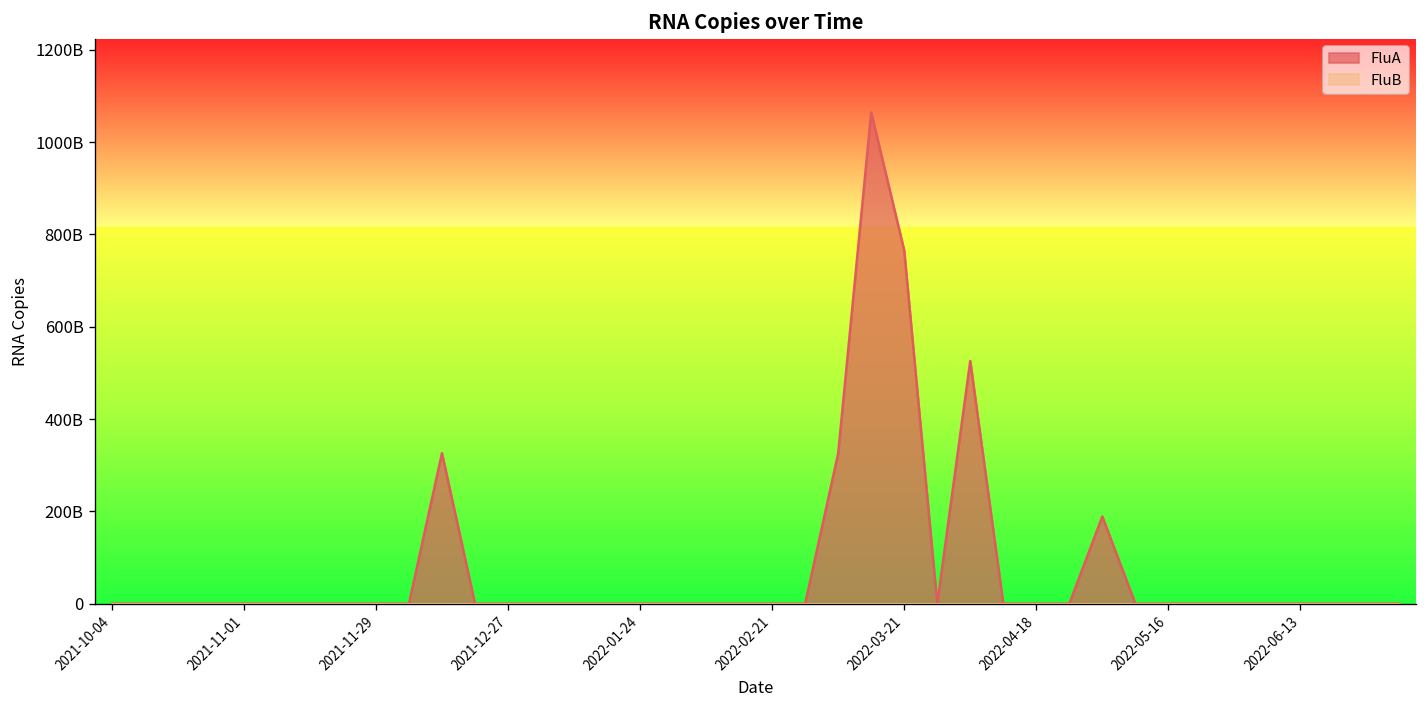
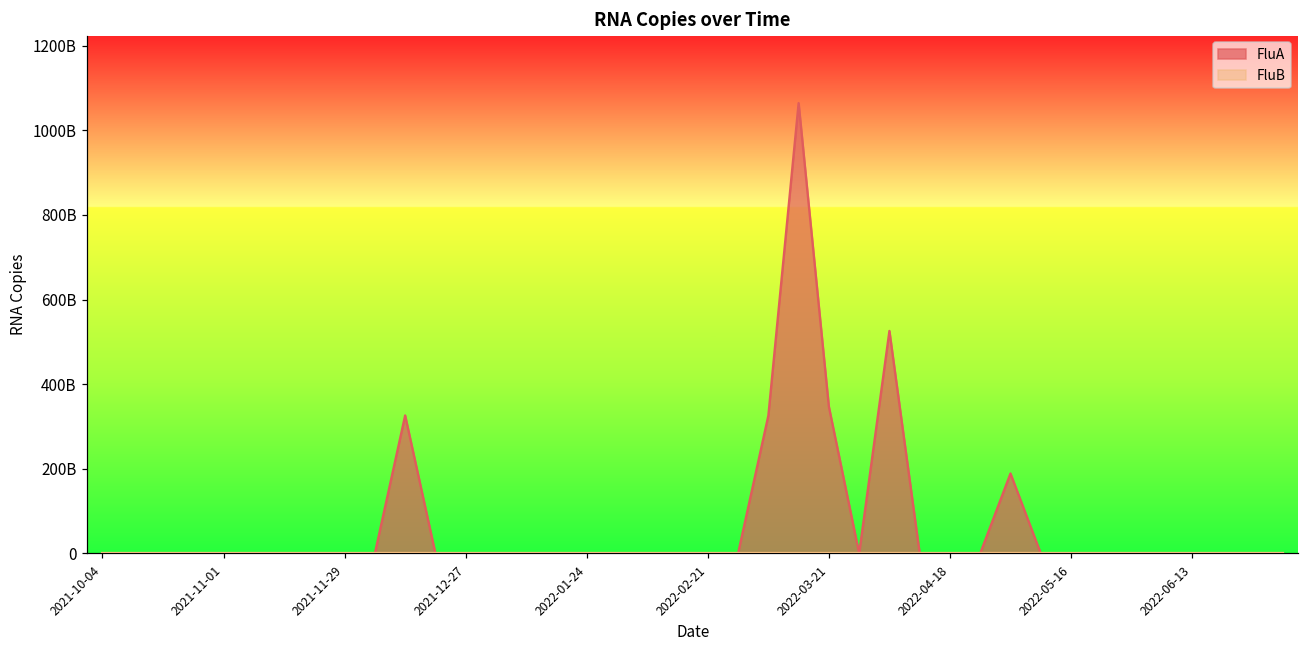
  {
    "FluA": {
-     "2022-03-21": 770000000000
+     "2022-03-21": 350000000000
    },
    "FluB": {
      "2022-03-21": 0
    }
  }
